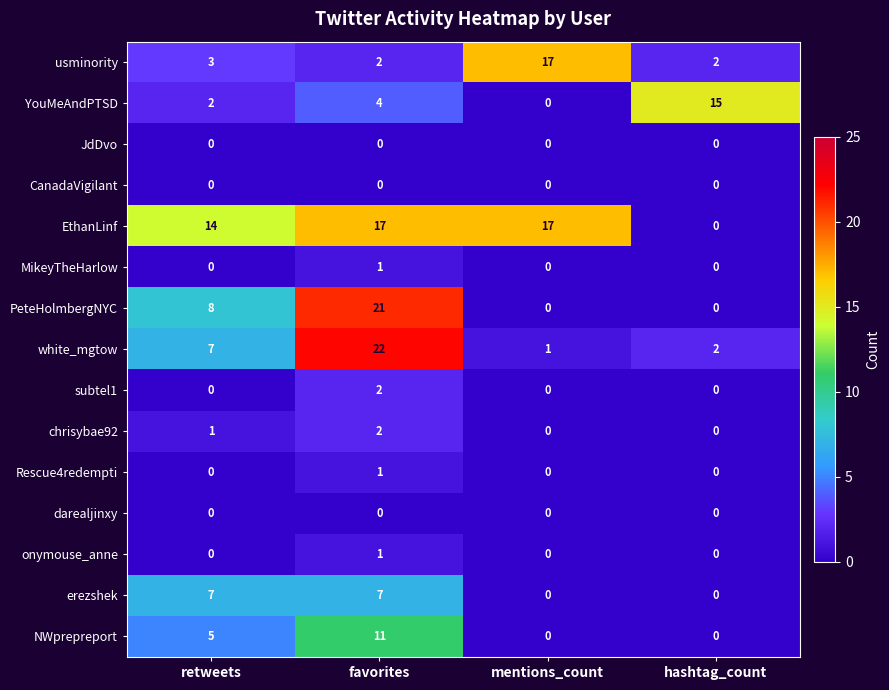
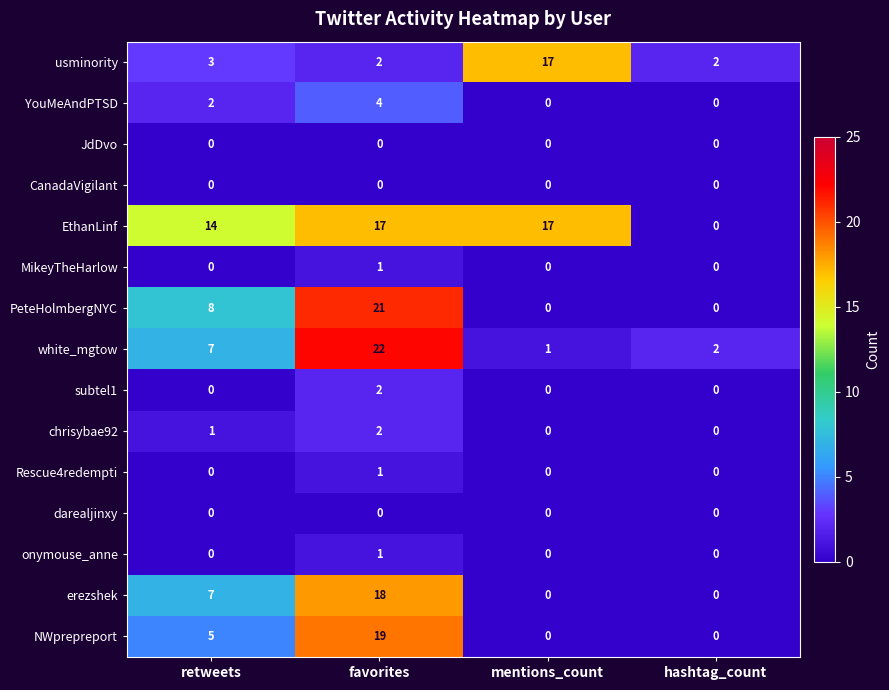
  {
    "usminority": {
      "retweets": 3,
      "favorites": 2,
      "mentions_count": 17,
      "hashtag_count": 2
    },
    "YouMeAndPTSD": {
      "retweets": 2,
      "favorites": 4,
      "mentions_count": 0,
-     "hashtag_count": 15
+     "hashtag_count": 0
    },
    "JdDvo": {
      "retweets": 0,
      "favorites": 0,
      "mentions_count": 0,
      "hashtag_count": 0
    },
    "CanadaVigilant": {
      "retweets": 0,
      "favorites": 0,
      "mentions_count": 0,
      "hashtag_count": 0
    },
    "EthanLinf": {
      "retweets": 14,
      "favorites": 17,
      "mentions_count": 17,
      "hashtag_count": 0
    },
    "MikeyTheHarlow": {
      "retweets": 0,
      "favorites": 1,
      "mentions_count": 0,
      "hashtag_count": 0
    },
    "PeteHolmbergNYC": {
      "retweets": 8,
      "favorites": 21,
      "mentions_count": 0,
      "hashtag_count": 0
    },
    "white_mgtow": {
      "retweets": 7,
      "favorites": 22,
      "mentions_count": 1,
      "hashtag_count": 2
    },
    "subtel1": {
      "retweets": 0,
      "favorites": 2,
      "mentions_count": 0,
      "hashtag_count": 0
    },
    "chrisybae92": {
      "retweets": 1,
      "favorites": 2,
      "mentions_count": 0,
      "hashtag_count": 0
    },
    "Rescue4redempti": {
      "retweets": 0,
      "favorites": 1,
      "mentions_count": 0,
      "hashtag_count": 0
    },
    "darealjinxy": {
      "retweets": 0,
      "favorites": 0,
      "mentions_count": 0,
      "hashtag_count": 0
    },
    "onymouse_anne": {
      "retweets": 0,
      "favorites": 1,
      "mentions_count": 0,
      "hashtag_count": 0
    },
    "erezshek": {
      "retweets": 7,
-     "favorites": 7,
+     "favorites": 18,
      "mentions_count": 0,
      "hashtag_count": 0
    },
    "NWprepreport": {
      "retweets": 5,
-     "favorites": 11,
+     "favorites": 19,
      "mentions_count": 0,
      "hashtag_count": 0
    }
  }
